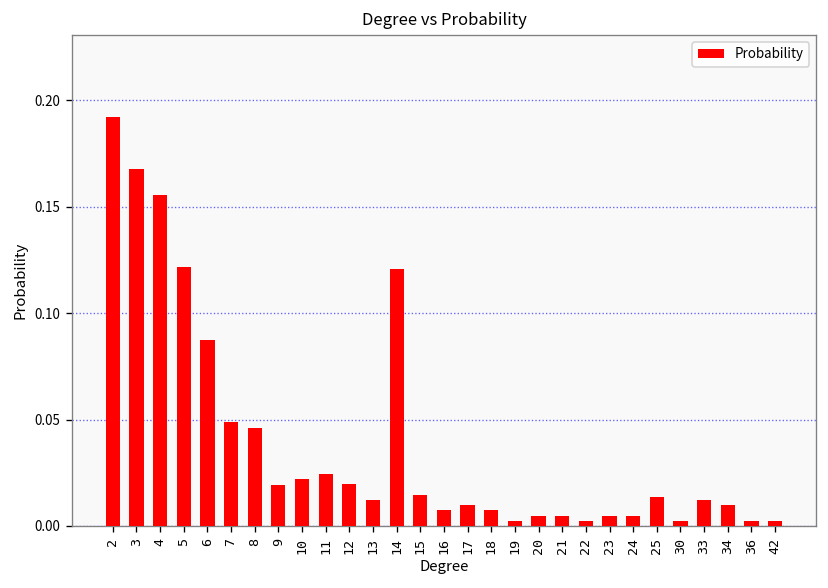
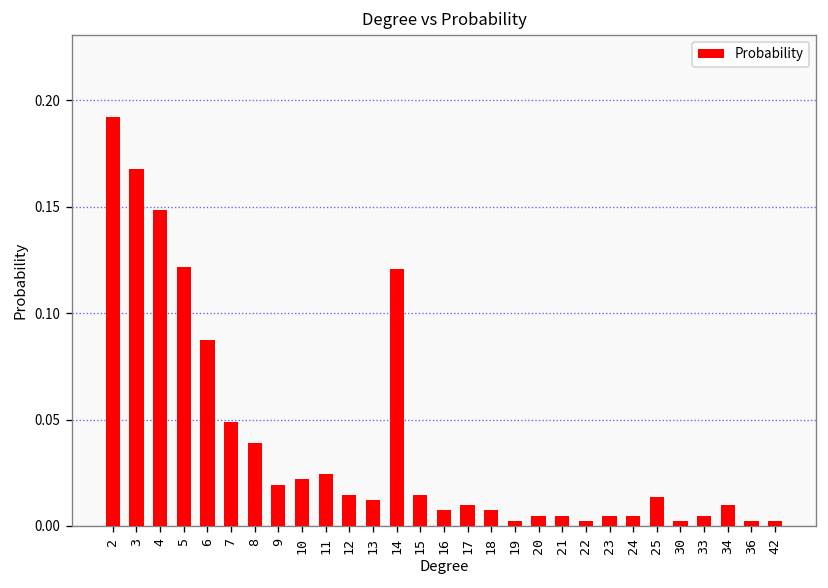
  {
    "2": 0.192,
    "3": 0.168,
-   "4": 0.156,
+   "4": 0.148,
    "5": 0.122,
    "6": 0.088,
    "7": 0.049,
-   "8": 0.046,
+   "8": 0.039,
    "9": 0.019,
    "10": 0.022,
    "11": 0.024,
-   "12": 0.019,
+   "12": 0.014,
    "13": 0.012,
    "14": 0.121,
    "15": 0.015,
    "16": 0.007,
    "17": 0.010,
    "18": 0.007,
    "19": 0.002,
    "20": 0.005,
    "21": 0.005,
    "22": 0.002,
    "23": 0.005,
    "24": 0.005,
    "25": 0.014,
    "30": 0.002,
-   "33": 0.012,
+   "33": 0.005,
    "34": 0.010,
    "36": 0.002,
    "42": 0.002
  }
